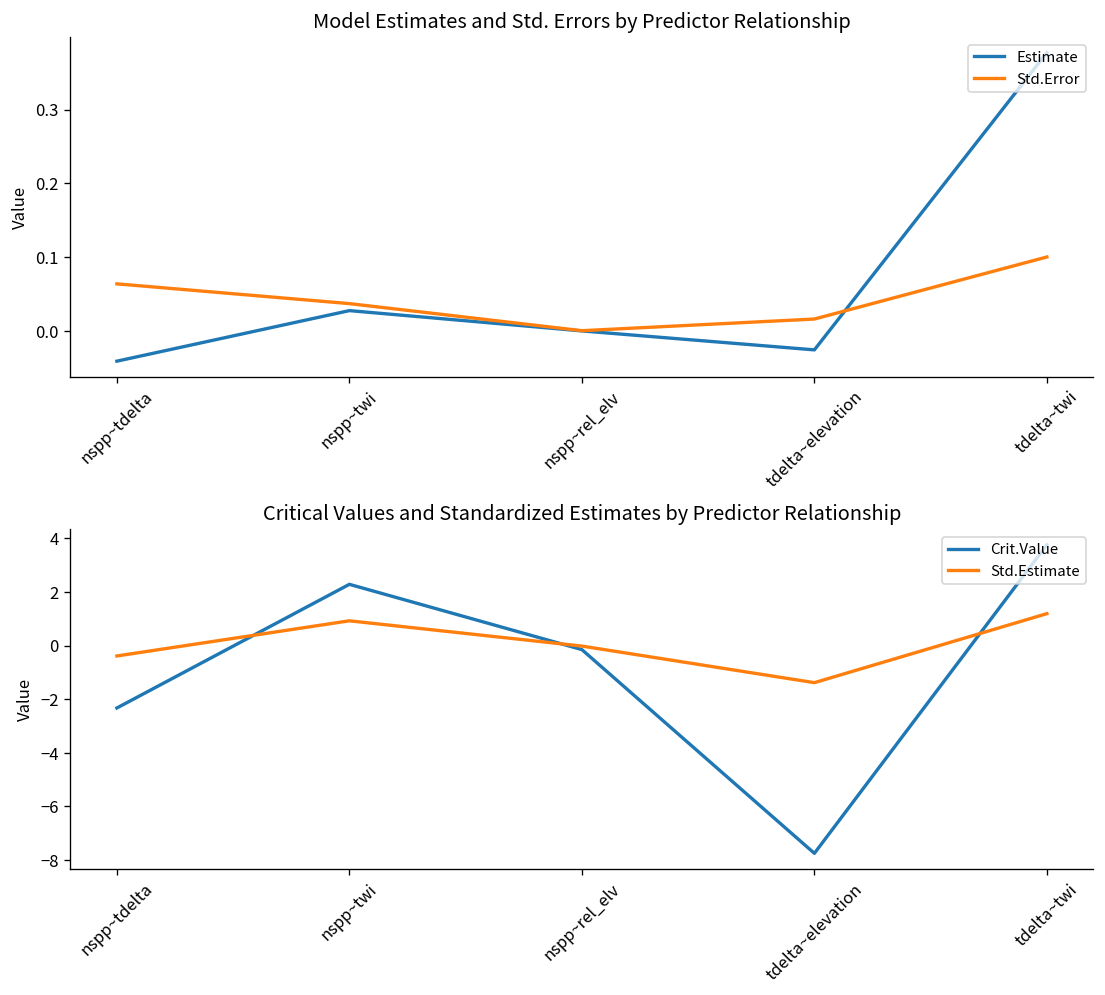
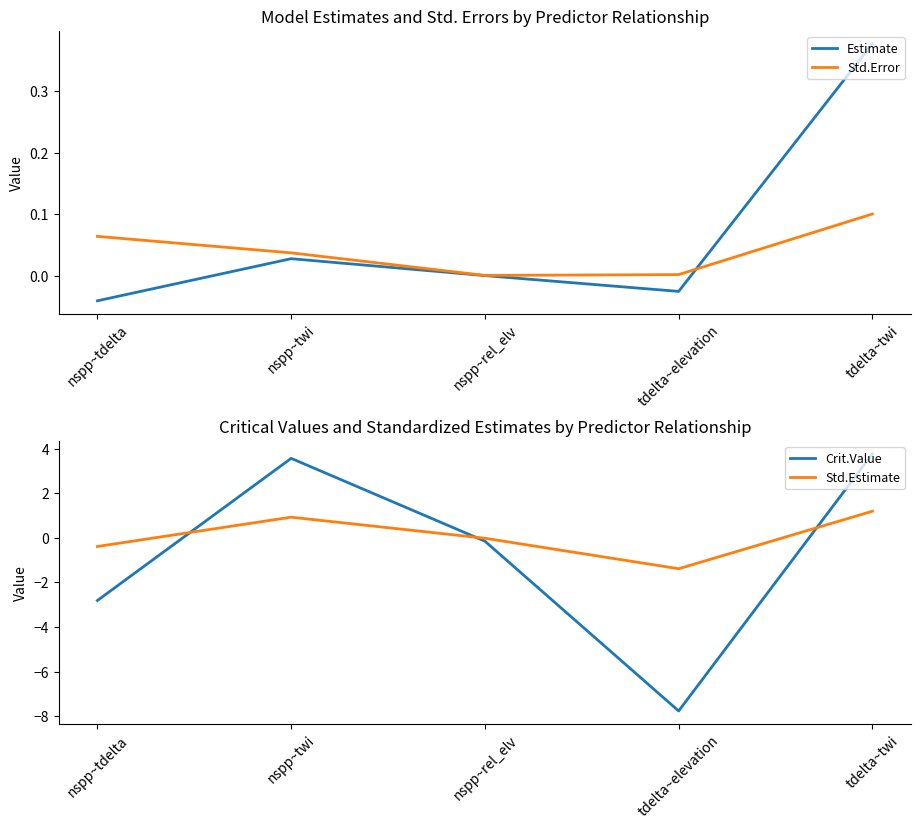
  {
    "Model Estimates and Std. Errors by Predictor Relationship": {
      "Estimate": {
        "nspp~tdelta": -0.04,
        "nspp~twi": 0.03,
        "tdelta~elevation": -0.03
      },
      "Std.Error": {
        "nspp~tdelta": 0.06,
        "nspp~twi": 0.04,
-       "tdelta~elevation": 0.02,
+       "tdelta~elevation": 0.00,
        "tdelta~twi": 0.10
      }
    },
    "Critical Values and Standardized Estimates by Predictor Relationship": {
      "Crit.Value": {
-       "nspp~tdelta": -2.3,
-       "nspp~twi": 2.3,
+       "nspp~tdelta": -2.8,
+       "nspp~twi": 3.6,
        "nspp~rel_elv": -0.2,
        "tdelta~elevation": -7.8
      },
      "Std.Estimate": {
        "nspp~tdelta": -0.4,
        "nspp~twi": 0.9,
        "nspp~rel_elv": 0.0,
        "tdelta~elevation": -1.4,
        "tdelta~twi": 1.2
      }
    }
  }
